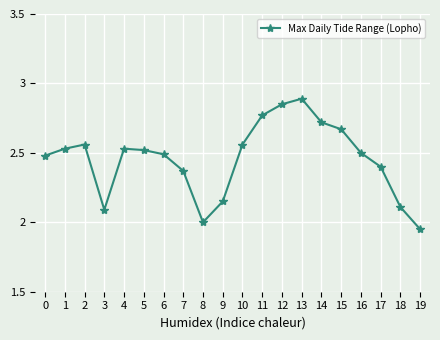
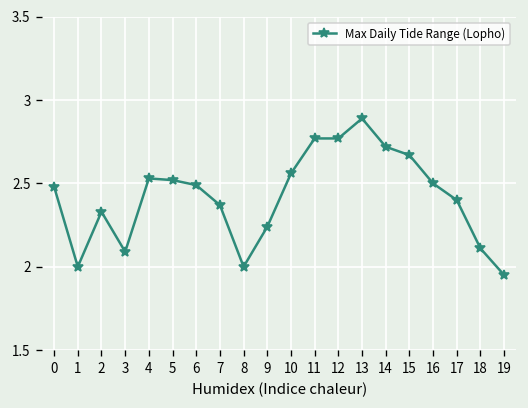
  {
    "0": 2.48,
-   "1": 2.53,
-   "2": 2.56,
+   "1": 2.00,
+   "2": 2.33,
    "3": 2.09,
    "4": 2.53,
    "5": 2.52,
    "6": 2.49,
    "7": 2.37,
    "8": 2.00,
-   "9": 2.15,
+   "9": 2.24,
    "10": 2.56,
    "11": 2.77,
-   "12": 2.85,
+   "12": 2.77,
    "13": 2.89,
    "14": 2.72,
    "15": 2.67,
    "16": 2.50,
    "17": 2.40,
    "18": 2.11,
    "19": 1.95
  }
